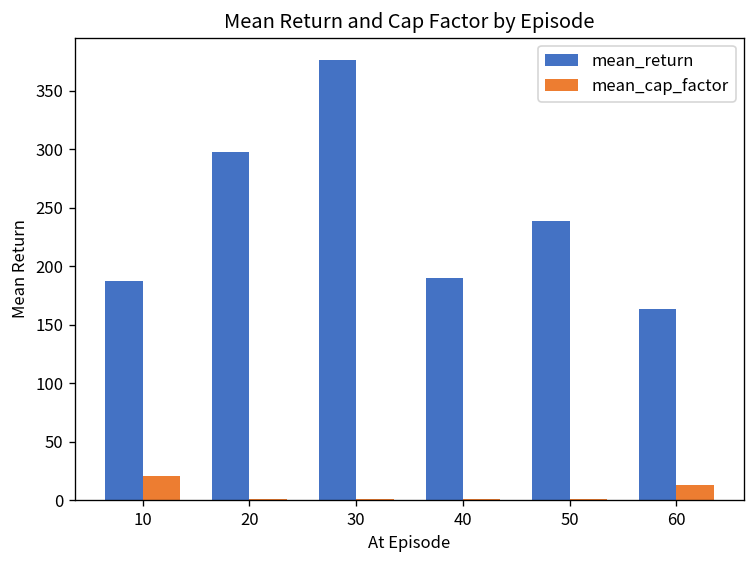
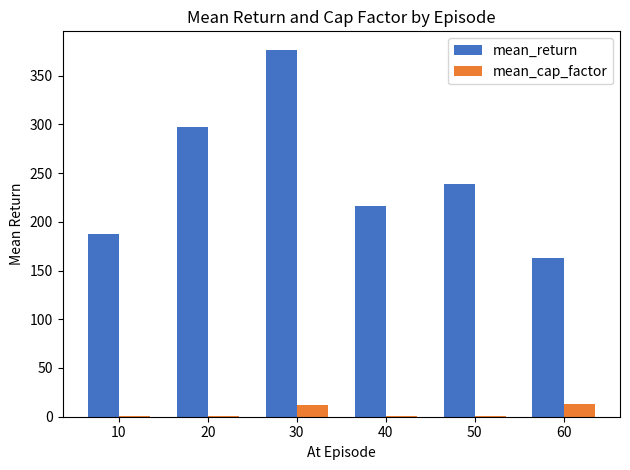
  {
    "mean_return": {
      "10": 190,
      "20": 300,
      "30": 380,
-     "40": 190,
+     "40": 220,
      "50": 240,
      "60": 160
    },
    "mean_cap_factor": {
-     "10": 20,
-     "30": 0,
+     "10": 0,
+     "30": 10,
      "60": 10
    }
  }
